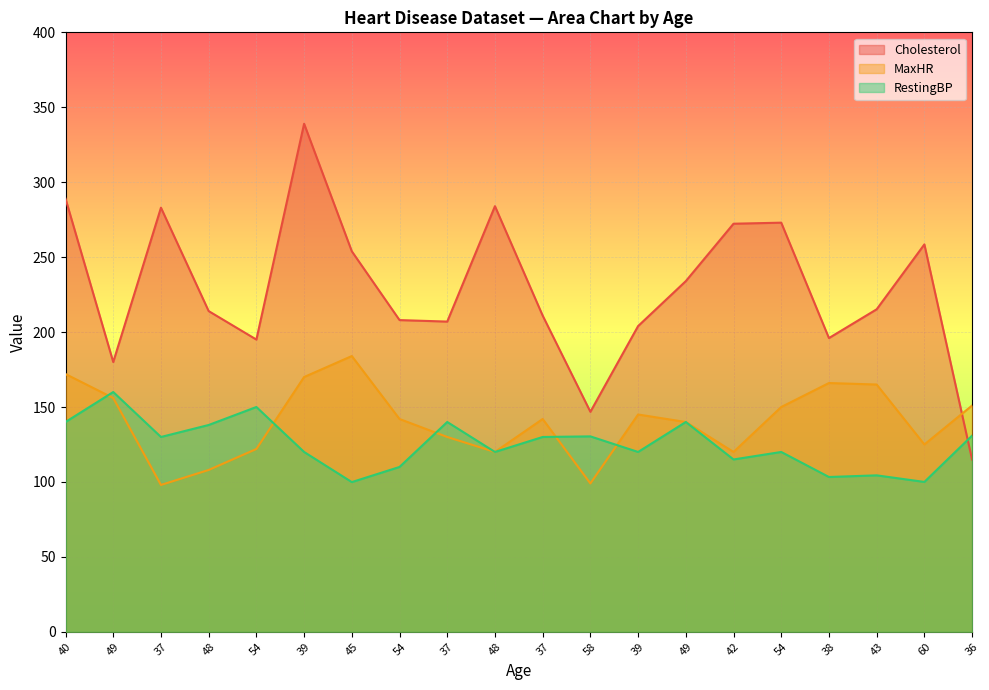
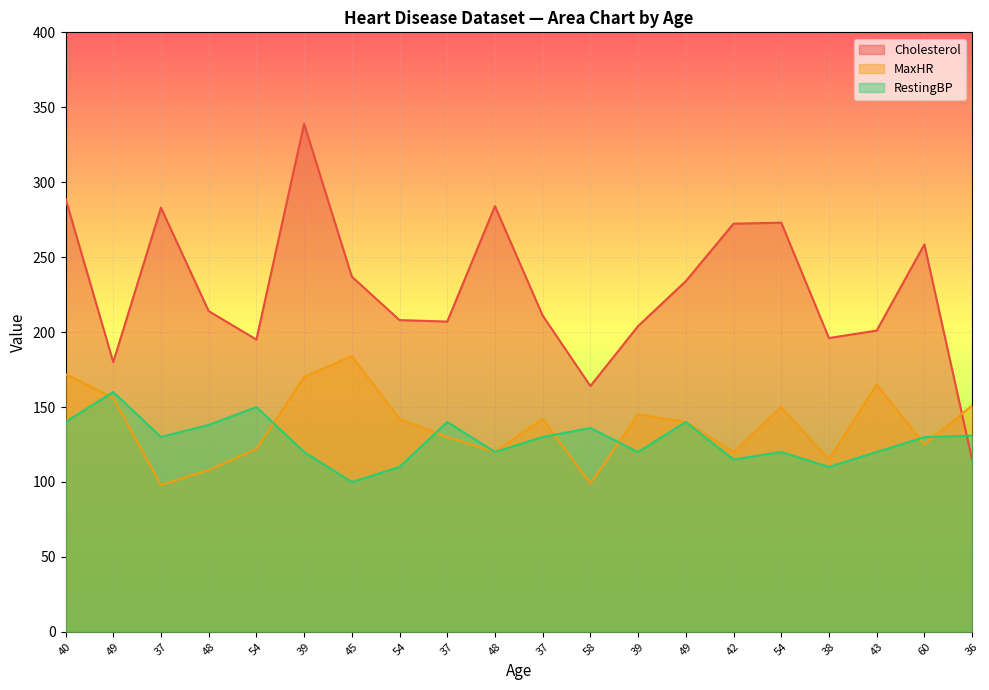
  {
    "Cholesterol": {
      "40": 289,
-     "45": 254,
-     "58": 147,
+     "45": 237,
+     "58": 164,
      "42": 272,
      "38": 196,
-     "43": 215,
+     "43": 201,
      "60": 259,
      "36": 115
    },
    "MaxHR": {
      "40": 172,
      "45": 184,
      "58": 99,
      "42": 120,
-     "38": 166,
+     "38": 115,
      "43": 165,
      "60": 125,
      "36": 151
    },
    "RestingBP": {
      "40": 140,
      "45": 100,
-     "58": 130,
+     "58": 136,
      "42": 115,
-     "38": 103,
-     "43": 104,
-     "60": 100,
+     "38": 110,
+     "43": 120,
+     "60": 130,
      "36": 131
    }
  }
